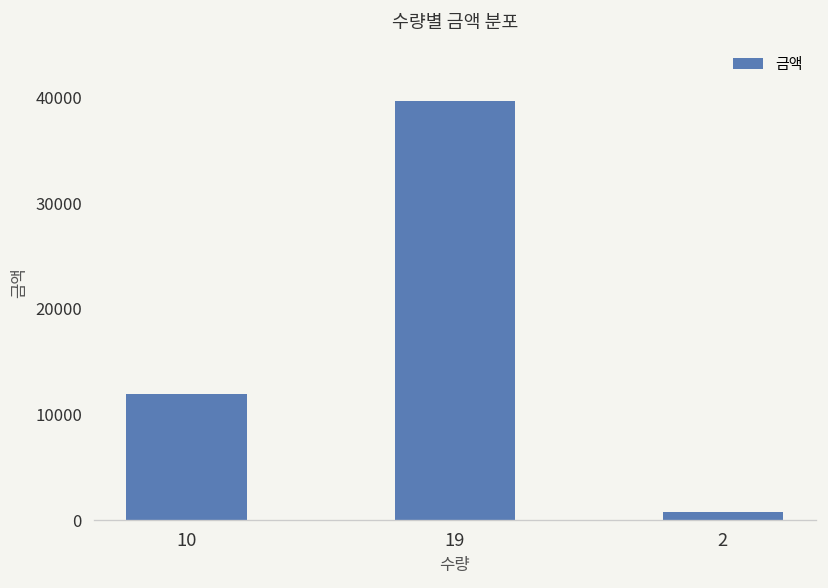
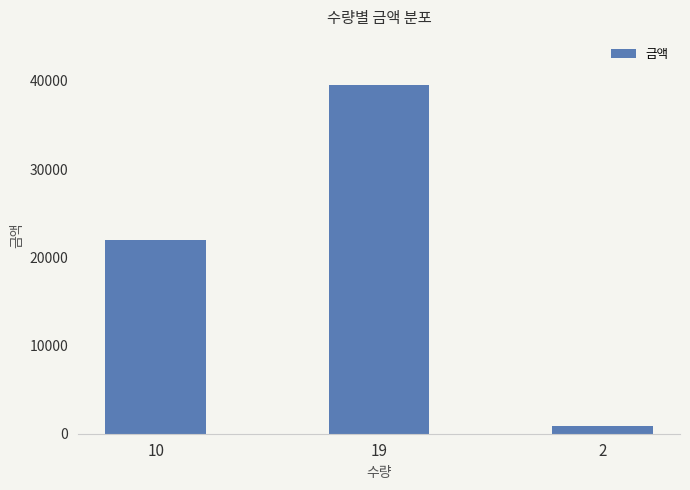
  {
-   "10": 12000,
+   "10": 22000,
    "19": 40000,
    "2": 1000
  }
